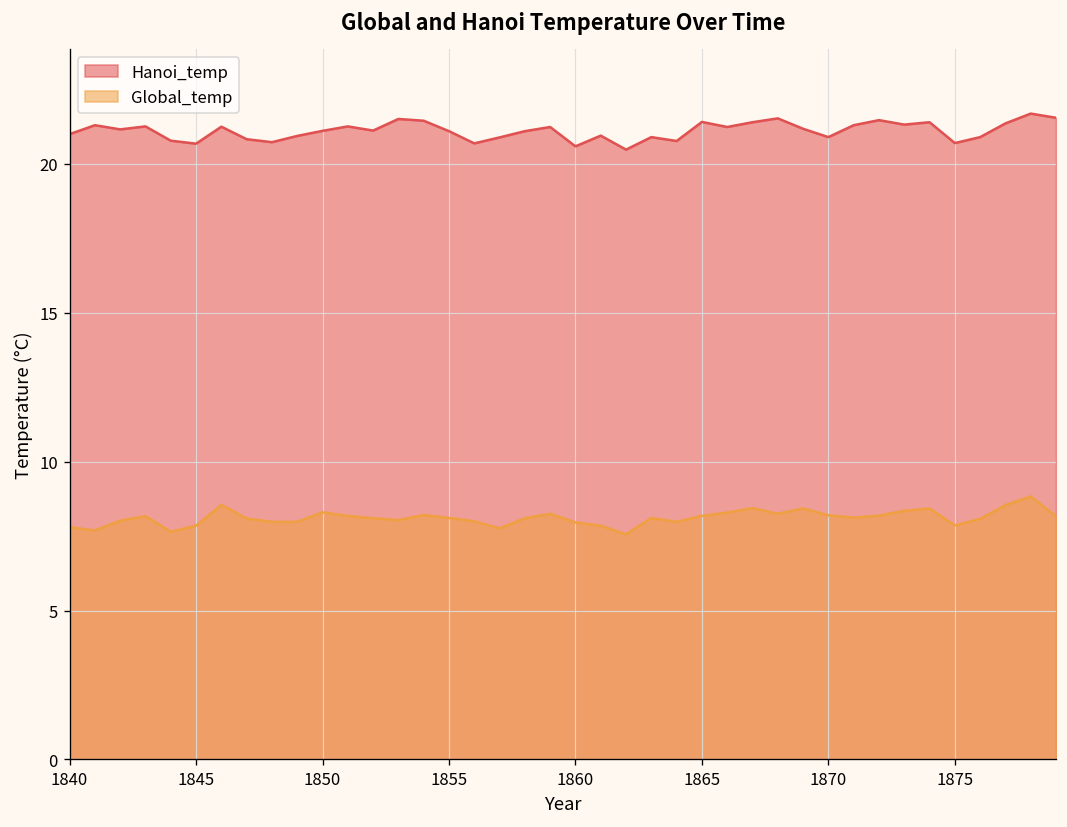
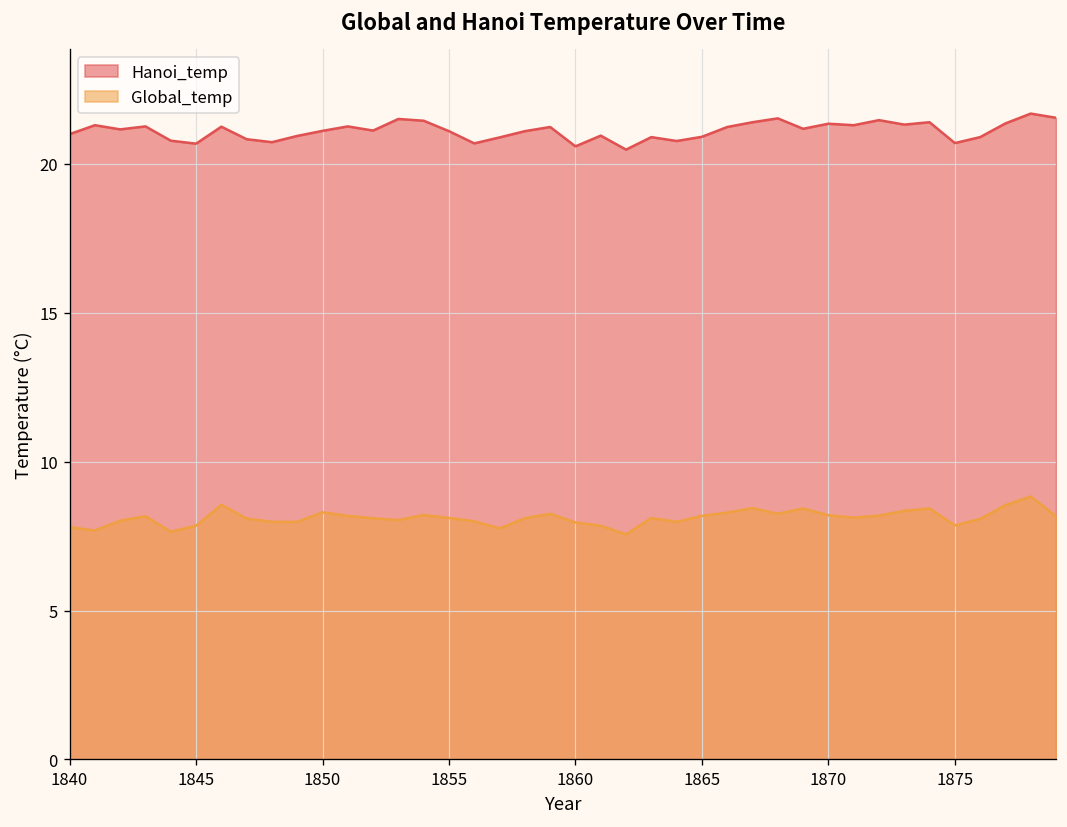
  {
    "Hanoi_temp": {
      "1840": 21.0,
      "1845": 20.7,
      "1850": 21.1,
      "1855": 21.1,
      "1860": 20.6,
-     "1865": 21.4,
-     "1870": 20.9,
+     "1865": 20.9,
+     "1870": 21.4,
      "1875": 20.7
    },
    "Global_temp": {
      "1840": 7.8,
      "1845": 7.9,
      "1850": 8.3,
      "1855": 8.1,
      "1860": 8.0,
      "1865": 8.2,
      "1870": 8.2,
      "1875": 7.9
    }
  }
